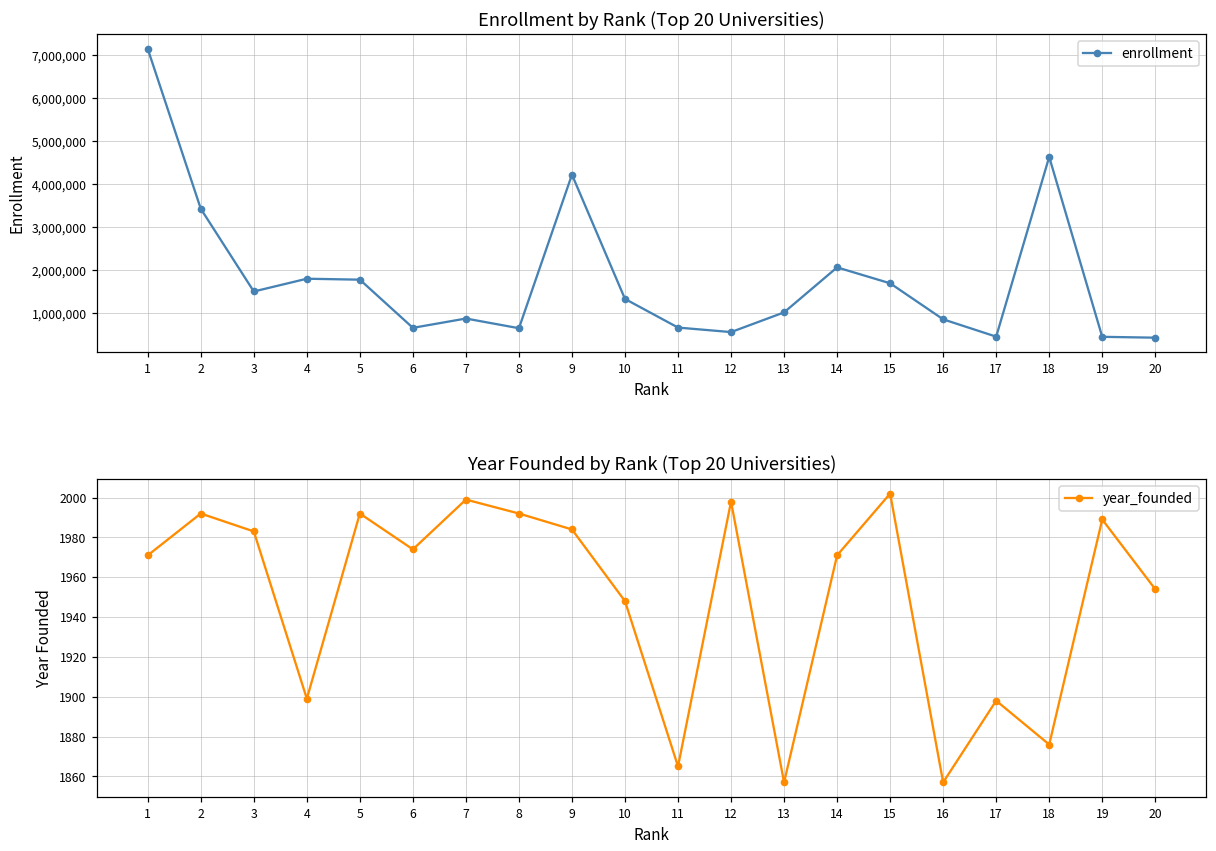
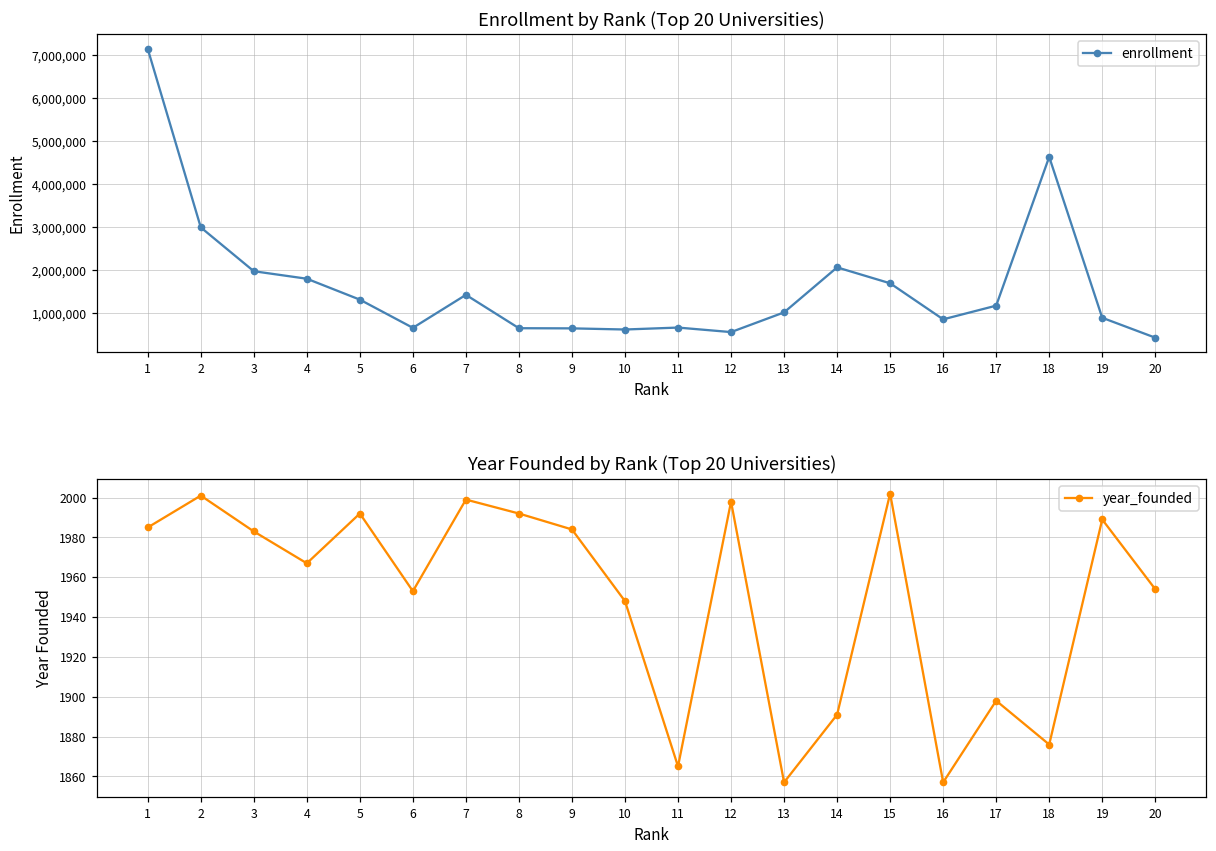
  {
    "Enrollment by Rank (Top 20 Universities)": {
      "1": "7,100,000",
-     "2": "3,400,000",
-     "3": "1,500,000",
+     "2": "3,000,000",
+     "3": "2,000,000",
      "4": "1,800,000",
-     "5": "1,800,000",
+     "5": "1,300,000",
      "6": "700,000",
-     "7": "900,000",
+     "7": "1,400,000",
      "8": "700,000",
-     "9": "4,200,000",
-     "10": "1,300,000",
+     "9": "600,000",
+     "10": "600,000",
      "11": "700,000",
      "12": "600,000",
      "13": "1,000,000",
      "14": "2,100,000",
      "15": "1,700,000",
      "16": "900,000",
-     "17": "500,000",
+     "17": "1,200,000",
      "18": "4,600,000",
-     "19": "500,000",
+     "19": "900,000",
      "20": "400,000"
    },
    "Year Founded by Rank (Top 20 Universities)": {
-     "1": "1971",
-     "2": "1992",
+     "1": "1985",
+     "2": "2001",
      "3": "1983",
-     "4": "1899",
+     "4": "1967",
      "5": "1992",
-     "6": "1974",
+     "6": "1953",
      "7": "1999",
      "8": "1992",
      "9": "1984",
      "10": "1948",
      "11": "1865",
      "12": "1998",
      "13": "1857",
-     "14": "1971",
+     "14": "1891",
      "15": "2002",
      "16": "1857",
      "17": "1898",
      "18": "1876",
      "19": "1989",
      "20": "1954"
    }
  }
